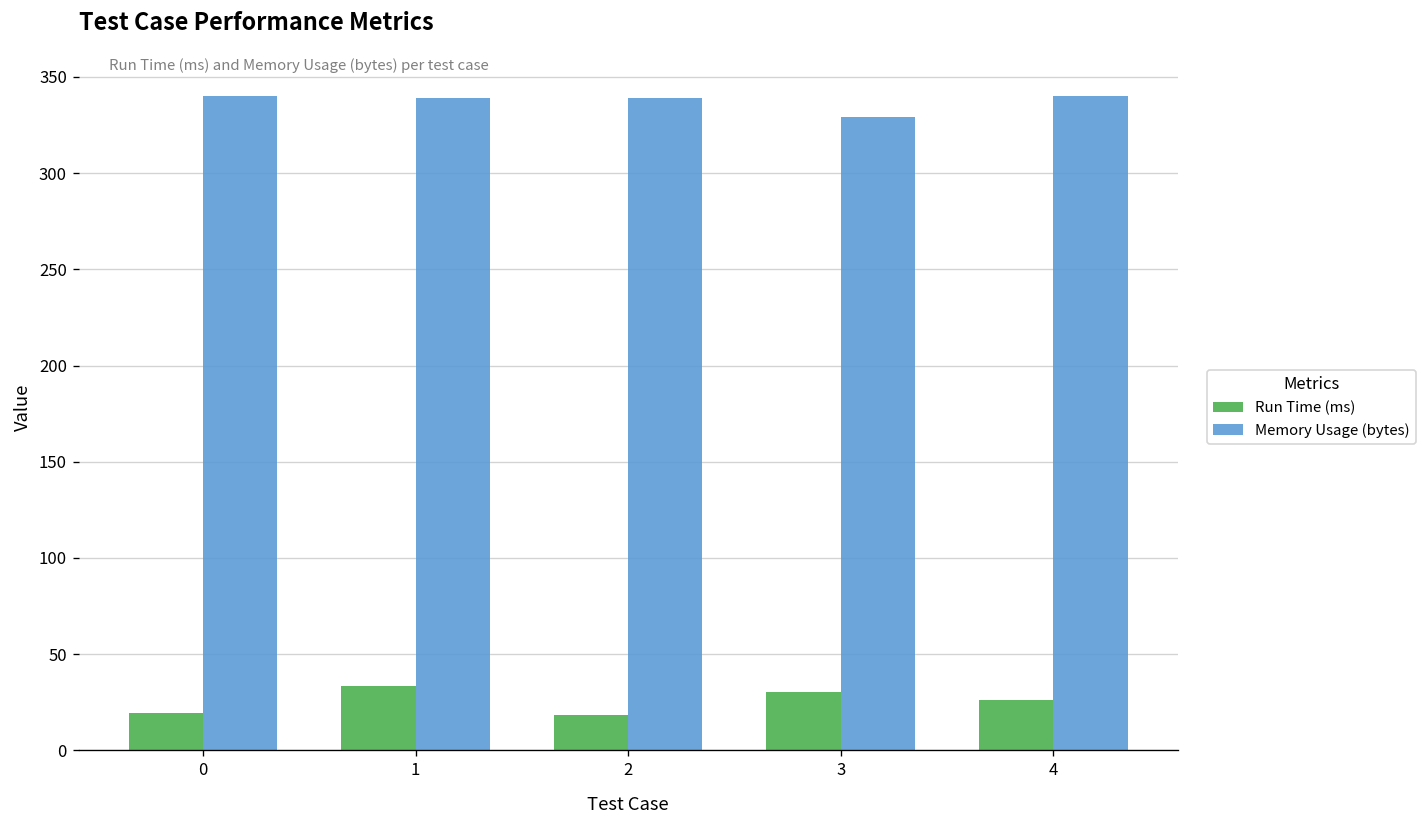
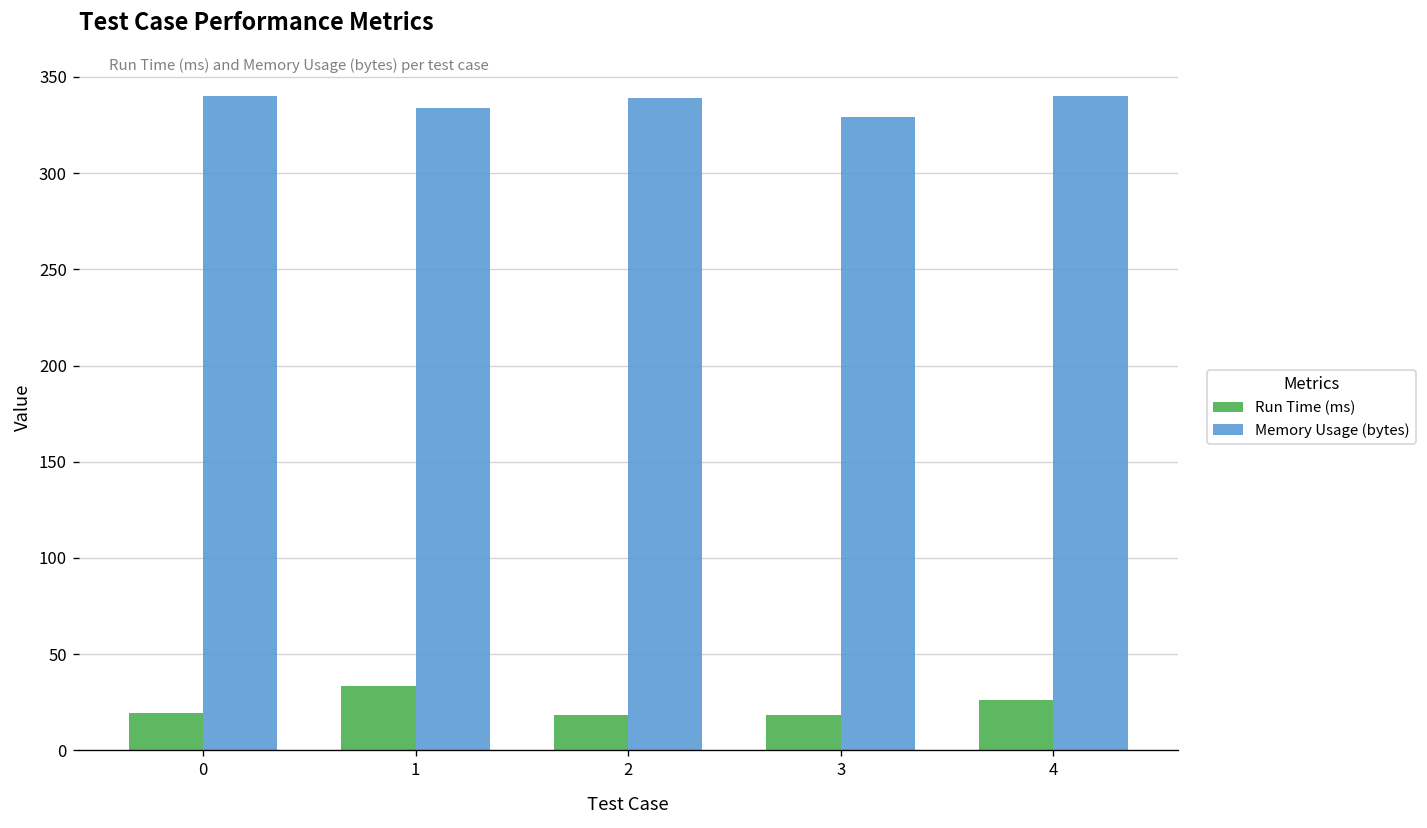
  {
    "Run Time (ms)": {
      "0": 19,
      "1": 34,
      "2": 18,
-     "3": 30,
+     "3": 18,
      "4": 26
    },
    "Memory Usage (bytes)": {
      "0": 340,
-     "1": 339,
+     "1": 334,
      "2": 339,
      "3": 329,
      "4": 340
    }
  }
